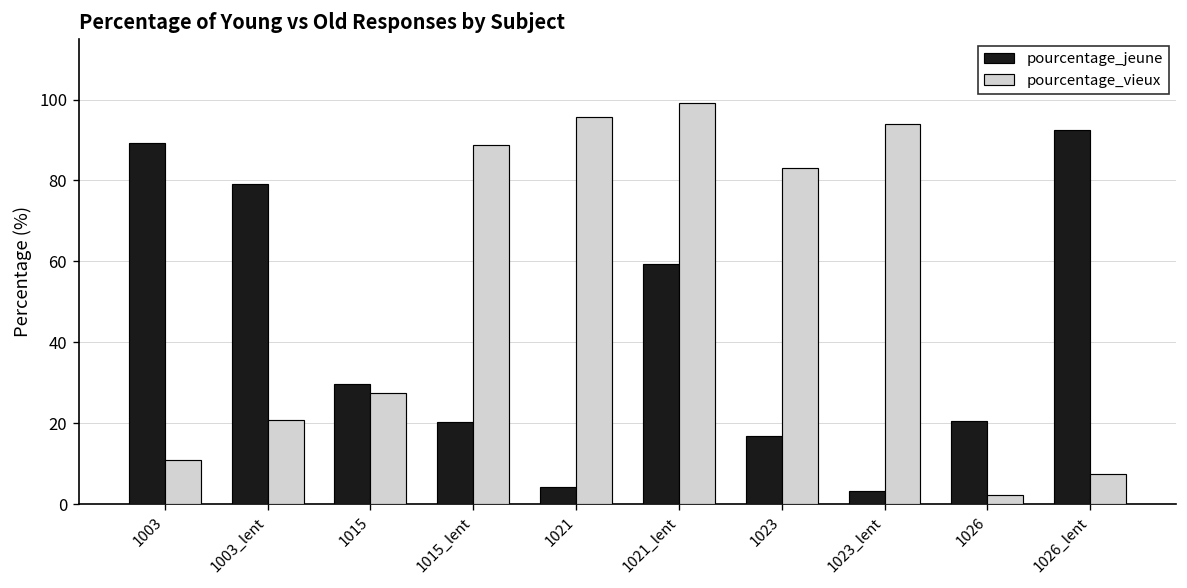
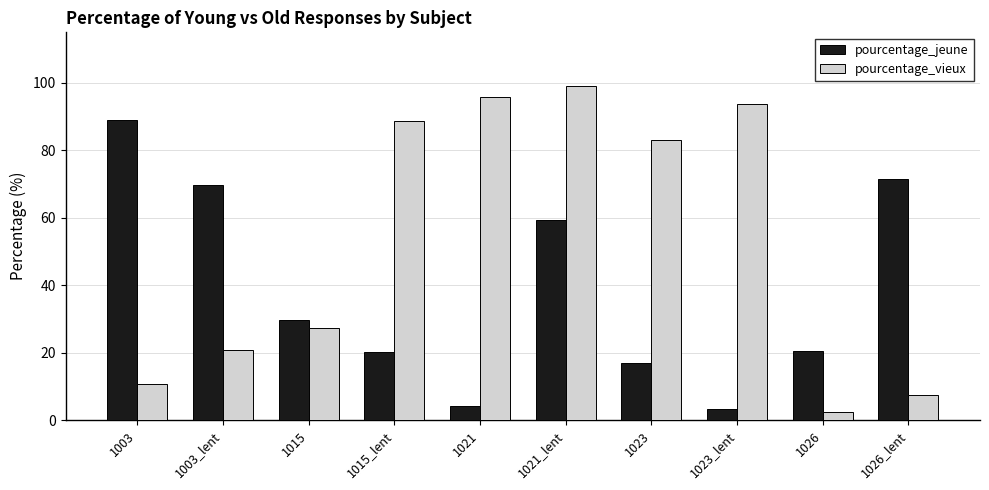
  {
    "pourcentage_jeune": {
      "1003": 89,
-     "1003_lent": 79,
+     "1003_lent": 70,
      "1015": 30,
      "1015_lent": 20,
      "1021": 4,
      "1021_lent": 59,
      "1023": 17,
      "1023_lent": 3,
      "1026": 21,
-     "1026_lent": 92
+     "1026_lent": 72
    },
    "pourcentage_vieux": {
      "1003": 11,
      "1003_lent": 21,
      "1015": 27,
      "1015_lent": 89,
      "1021": 96,
      "1021_lent": 99,
      "1023": 83,
      "1023_lent": 94,
      "1026": 2,
      "1026_lent": 8
    }
  }
